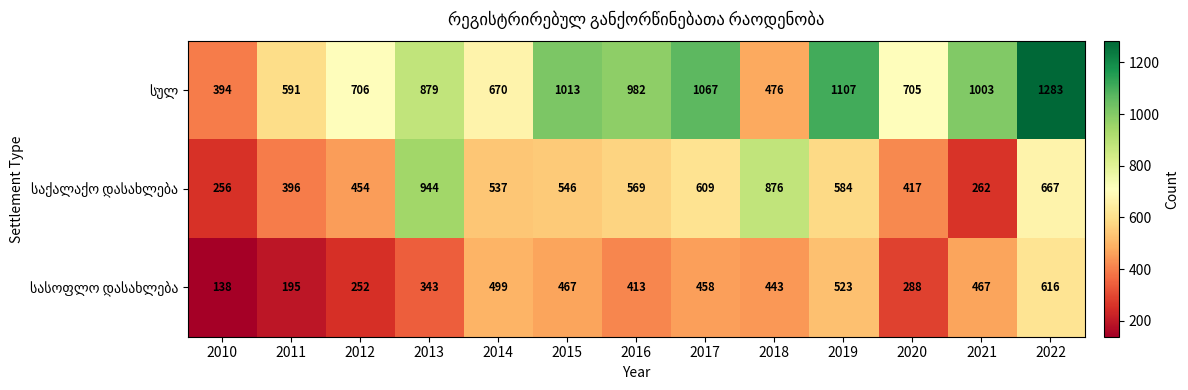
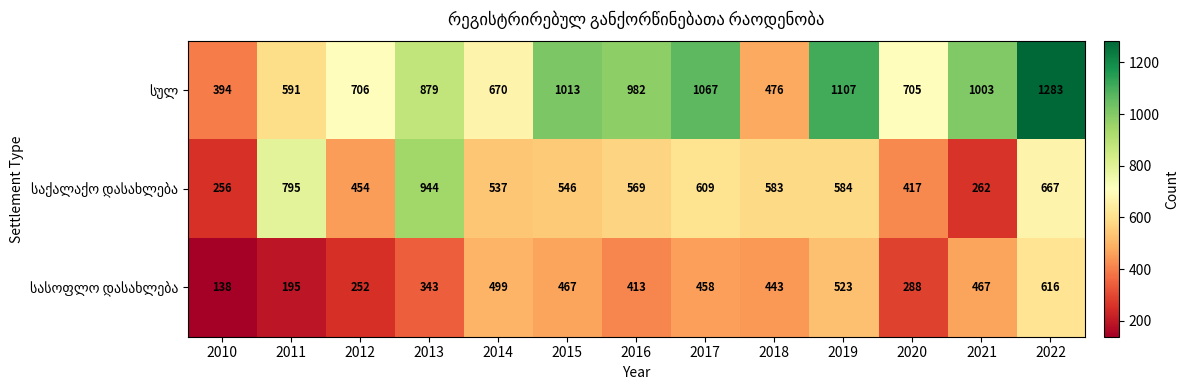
  {
    "სულ": {
      "2010": 394,
      "2011": 591,
      "2012": 706,
      "2013": 879,
      "2014": 670,
      "2015": 1013,
      "2016": 982,
      "2017": 1067,
      "2018": 476,
      "2019": 1107,
      "2020": 705,
      "2021": 1003,
      "2022": 1283
    },
    "საქალაქო დასახლება": {
      "2010": 256,
-     "2011": 396,
+     "2011": 795,
      "2012": 454,
      "2013": 944,
      "2014": 537,
      "2015": 546,
      "2016": 569,
      "2017": 609,
-     "2018": 876,
+     "2018": 583,
      "2019": 584,
      "2020": 417,
      "2021": 262,
      "2022": 667
    },
    "სასოფლო დასახლება": {
      "2010": 138,
      "2011": 195,
      "2012": 252,
      "2013": 343,
      "2014": 499,
      "2015": 467,
      "2016": 413,
      "2017": 458,
      "2018": 443,
      "2019": 523,
      "2020": 288,
      "2021": 467,
      "2022": 616
    }
  }
